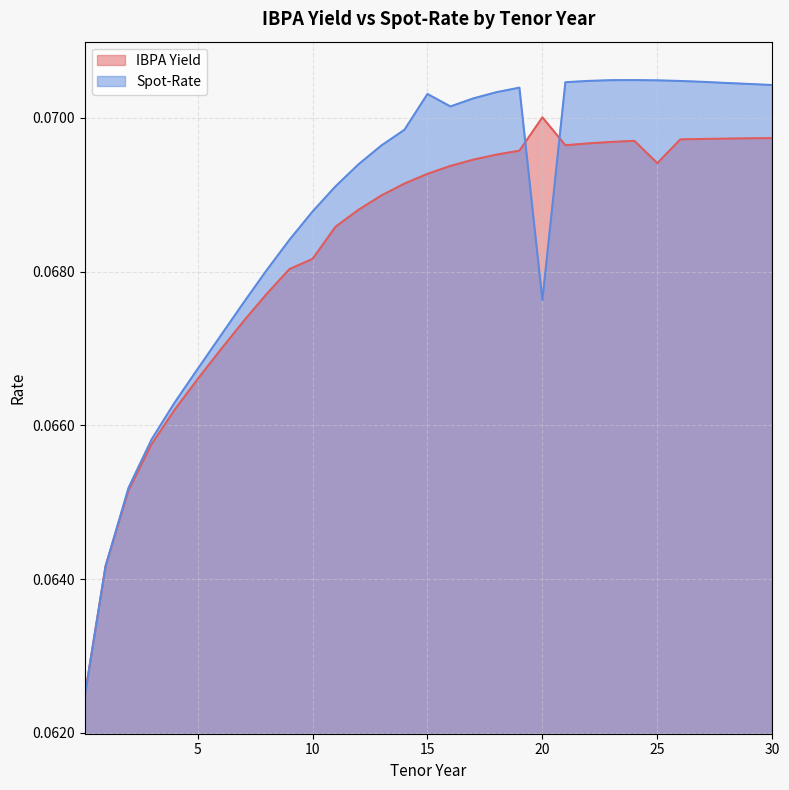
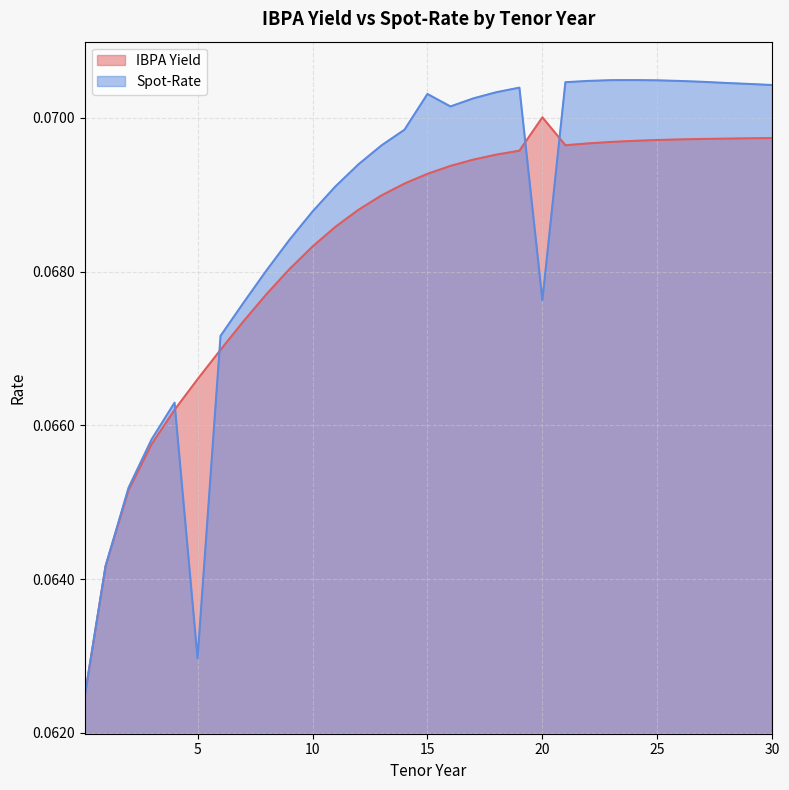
  {
    "IBPA Yield": {
      "5": 0.0666,
-     "10": 0.0682,
+     "10": 0.0683,
      "15": 0.0693,
      "20": 0.0700,
-     "25": 0.0694,
+     "25": 0.0697,
      "30": 0.0697
    },
    "Spot-Rate": {
-     "5": 0.0667,
+     "5": 0.0630,
      "10": 0.0688,
      "15": 0.0703,
      "20": 0.0676,
      "25": 0.0705,
      "30": 0.0704
    }
  }
